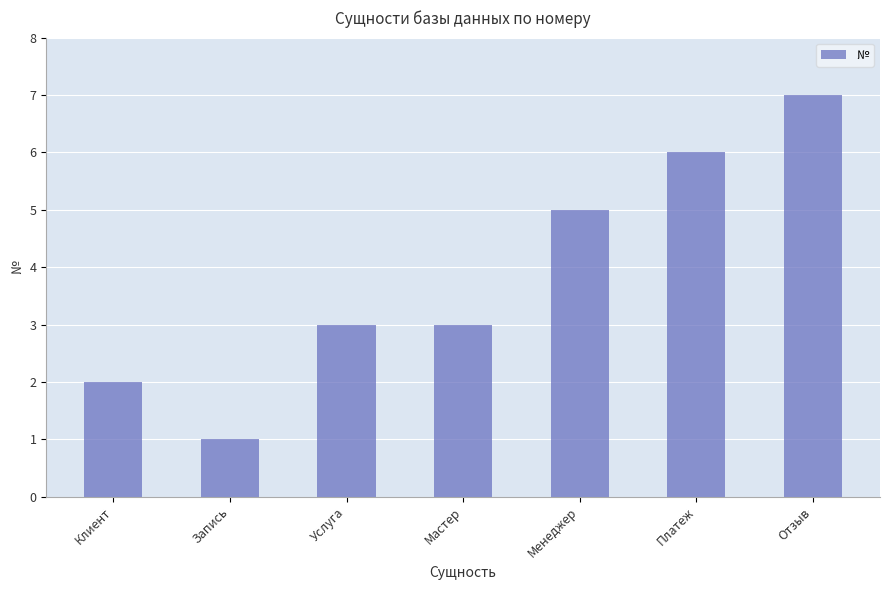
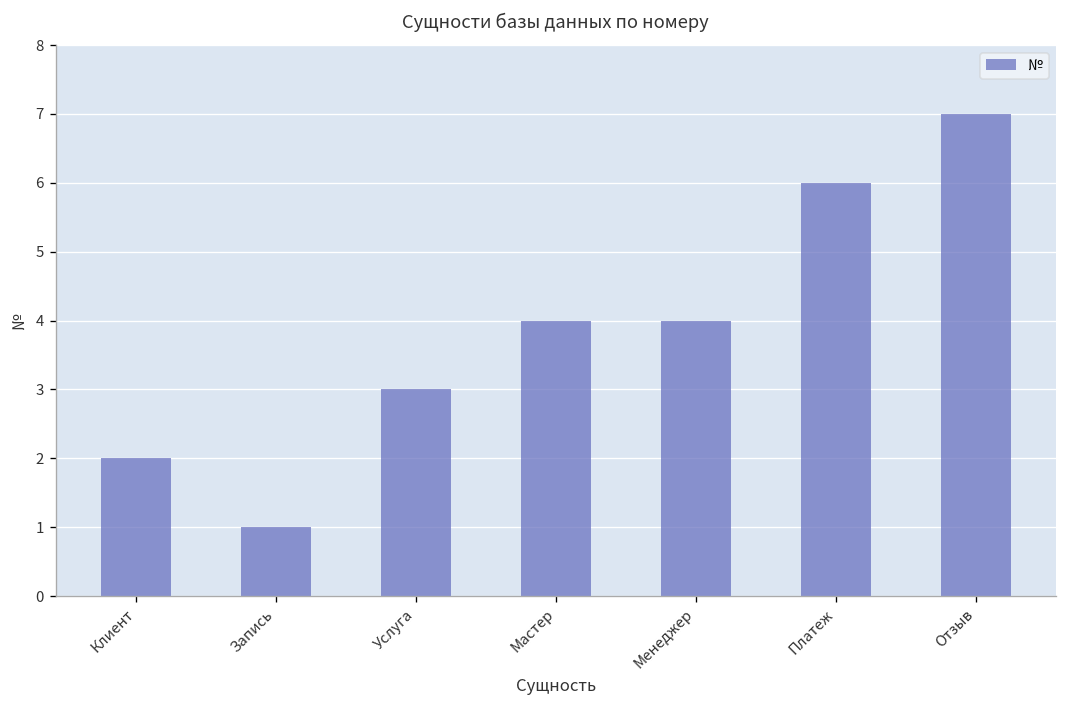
  {
    "Клиент": 2,
    "Запись": 1,
    "Услуга": 3,
-   "Мастер": 3,
-   "Менеджер": 5,
+   "Мастер": 4,
+   "Менеджер": 4,
    "Платеж": 6,
    "Отзыв": 7
  }
